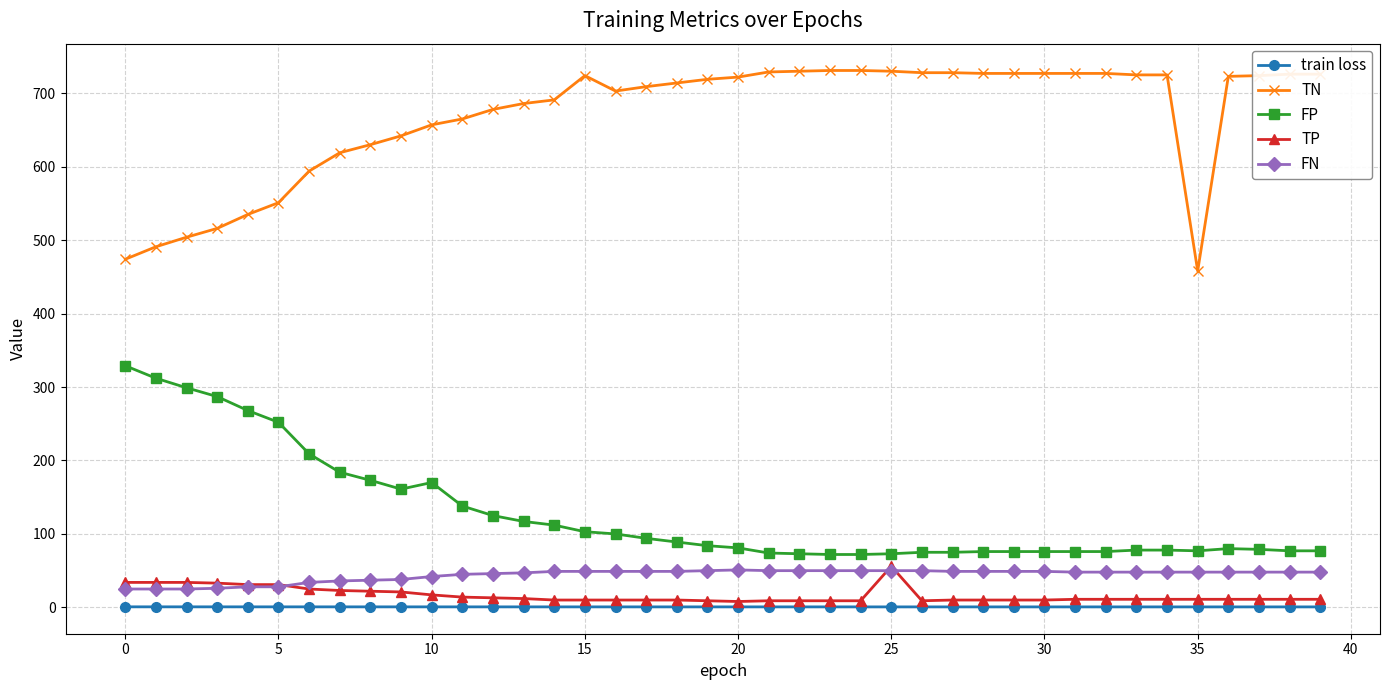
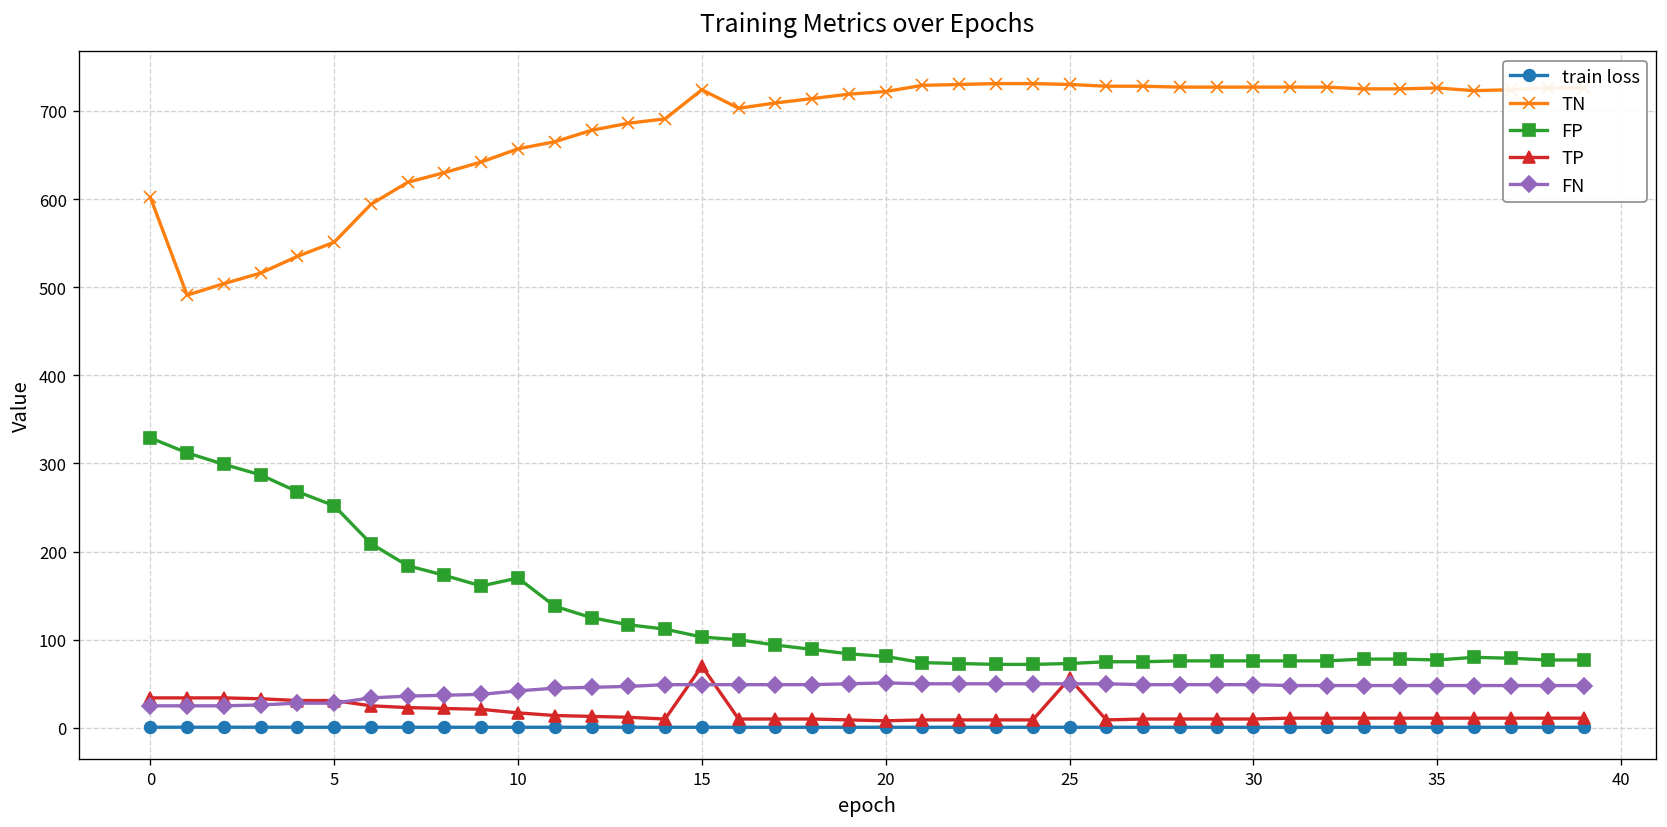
  {
    "train loss": {
      "0": 0,
      "5": 0,
      "10": 0,
      "15": 0,
      "20": 0,
      "25": 0,
      "30": 0,
      "35": 0
    },
    "TN": {
-     "0": 470,
+     "0": 600,
      "5": 550,
      "10": 660,
      "15": 720,
      "20": 720,
      "25": 730,
      "30": 730,
-     "35": 460
+     "35": 730
    },
    "FP": {
      "0": 330,
      "5": 250,
      "10": 170,
      "15": 100,
      "20": 80,
      "25": 70,
      "30": 80,
      "35": 80
    },
    "TP": {
      "0": 30,
      "10": 20,
-     "15": 10,
+     "15": 70,
      "20": 10,
      "25": 60,
      "30": 10,
      "35": 10
    },
    "FN": {
      "0": 30,
      "10": 40,
      "15": 50,
      "20": 50,
      "25": 50,
      "30": 50,
      "35": 50
    }
  }
